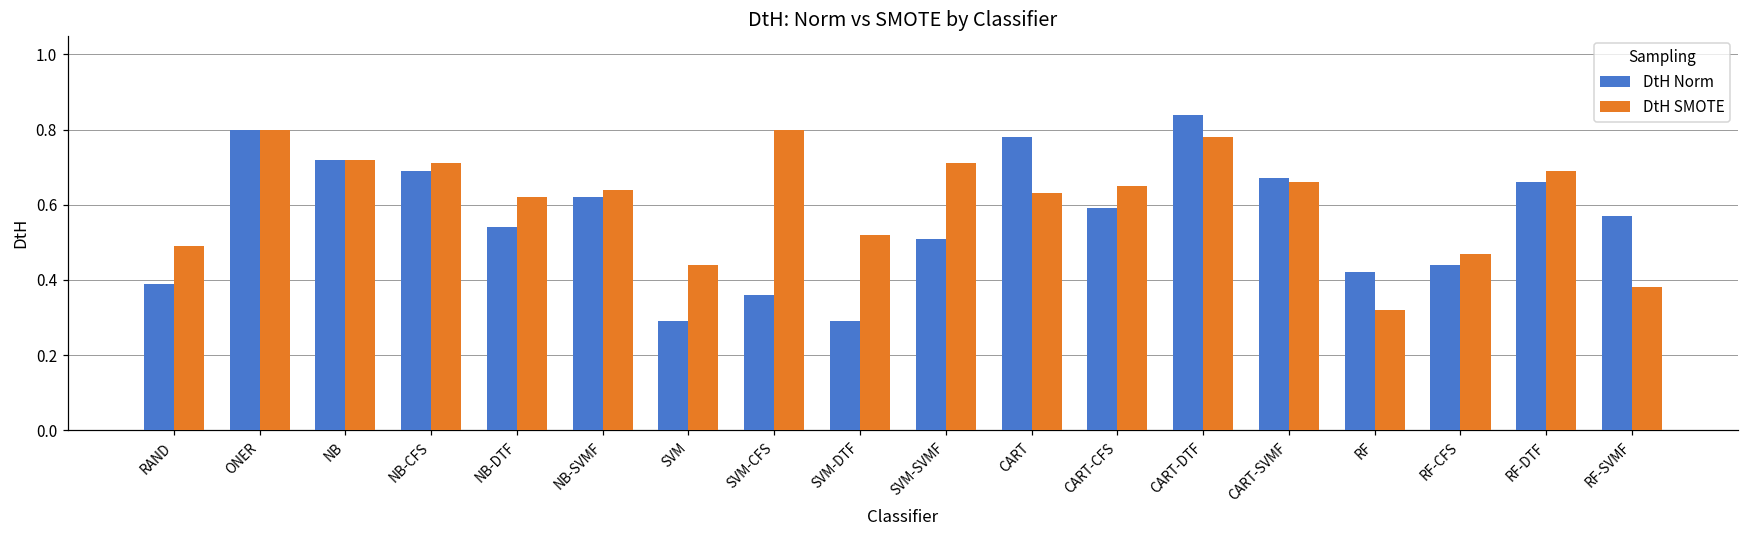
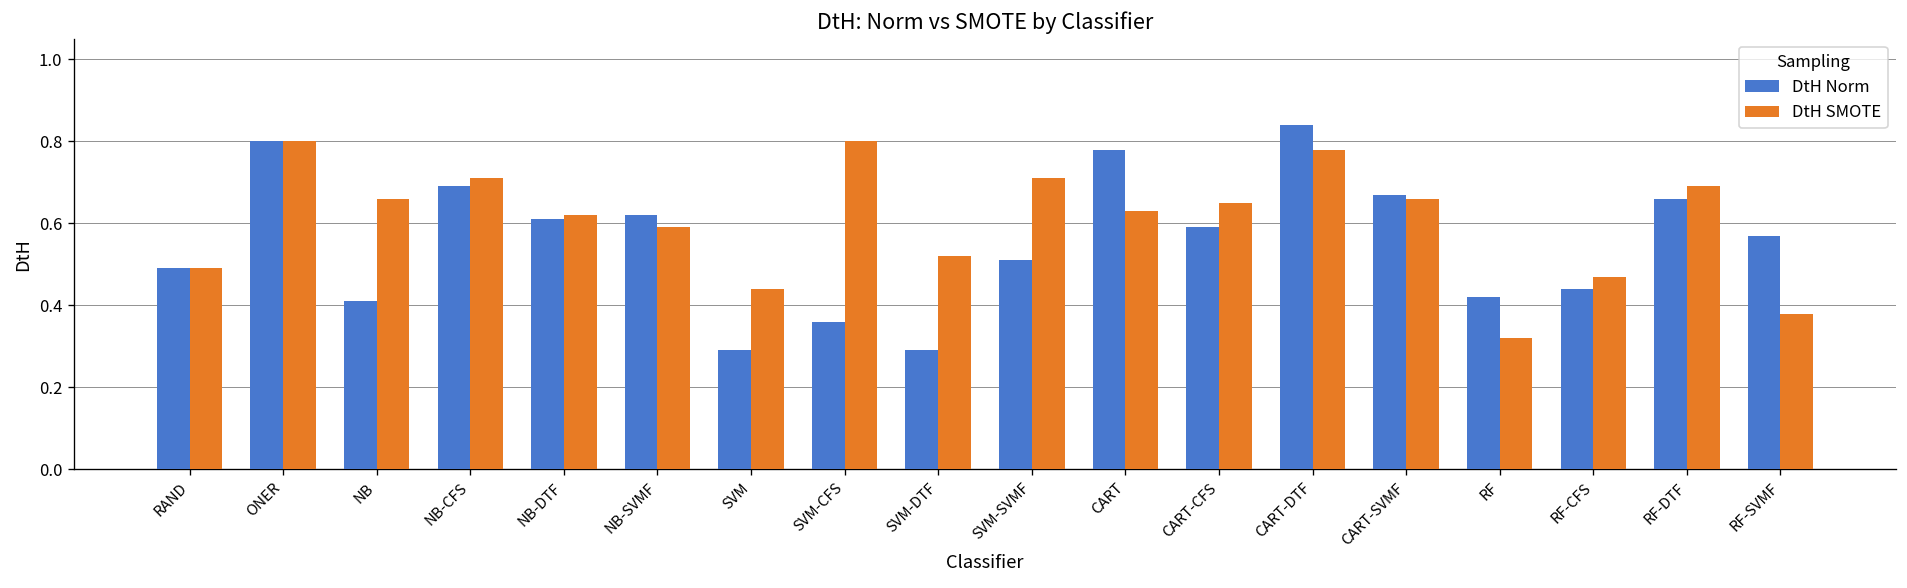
  {
    "DtH Norm": {
-     "RAND": 0.39,
+     "RAND": 0.49,
      "ONER": 0.80,
-     "NB": 0.72,
+     "NB": 0.41,
      "NB-CFS": 0.69,
-     "NB-DTF": 0.54,
+     "NB-DTF": 0.61,
      "NB-SVMF": 0.62,
      "SVM": 0.29,
      "SVM-CFS": 0.36,
      "SVM-DTF": 0.29,
      "SVM-SVMF": 0.51,
      "CART": 0.78,
      "CART-CFS": 0.59,
      "CART-DTF": 0.84,
      "CART-SVMF": 0.67,
      "RF": 0.42,
      "RF-CFS": 0.44,
      "RF-DTF": 0.66,
      "RF-SVMF": 0.57
    },
    "DtH SMOTE": {
      "RAND": 0.49,
      "ONER": 0.80,
-     "NB": 0.72,
+     "NB": 0.66,
      "NB-CFS": 0.71,
      "NB-DTF": 0.62,
-     "NB-SVMF": 0.64,
+     "NB-SVMF": 0.59,
      "SVM": 0.44,
      "SVM-CFS": 0.80,
      "SVM-DTF": 0.52,
      "SVM-SVMF": 0.71,
      "CART": 0.63,
      "CART-CFS": 0.65,
      "CART-DTF": 0.78,
      "CART-SVMF": 0.66,
      "RF": 0.32,
      "RF-CFS": 0.47,
      "RF-DTF": 0.69,
      "RF-SVMF": 0.38
    }
  }
